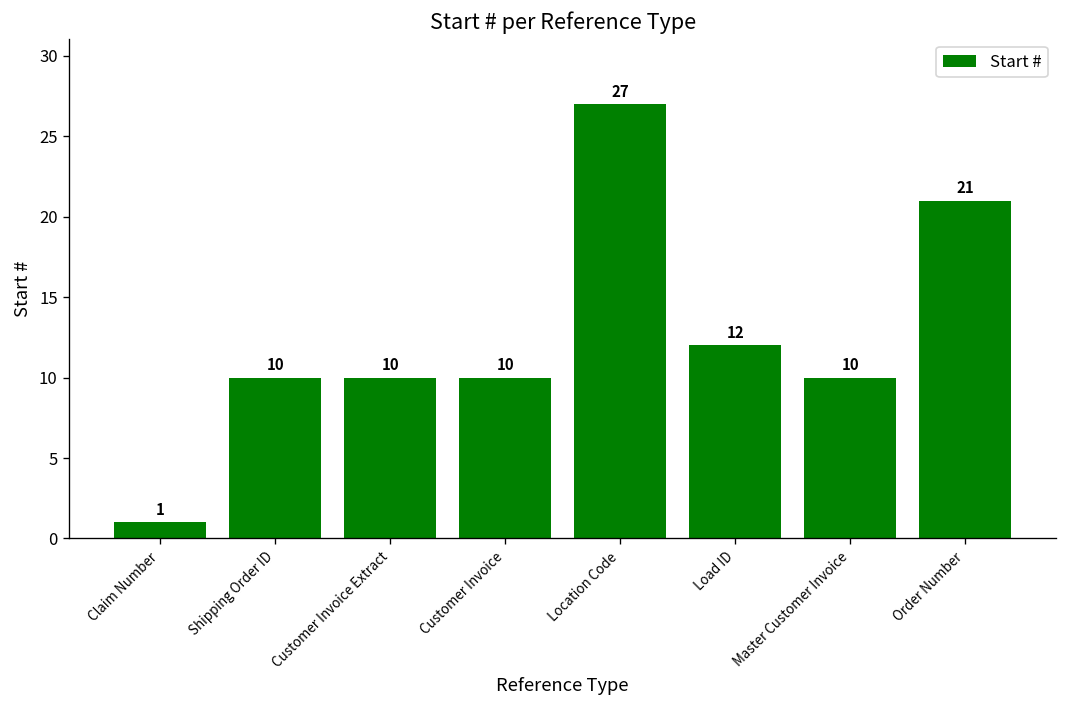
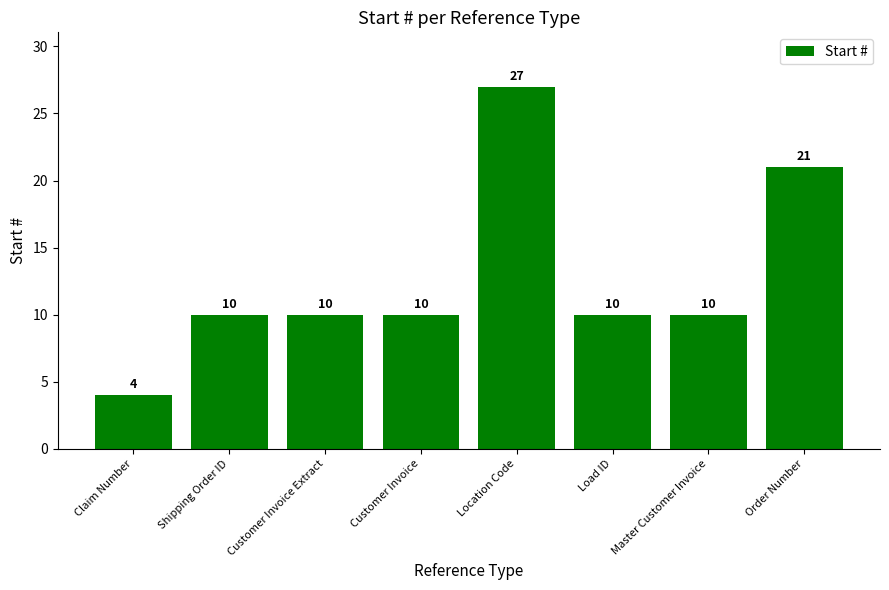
  {
-   "Claim Number": 1,
+   "Claim Number": 4,
    "Shipping Order ID": 10,
    "Customer Invoice Extract": 10,
    "Customer Invoice": 10,
    "Location Code": 27,
-   "Load ID": 12,
+   "Load ID": 10,
    "Master Customer Invoice": 10,
    "Order Number": 21
  }
